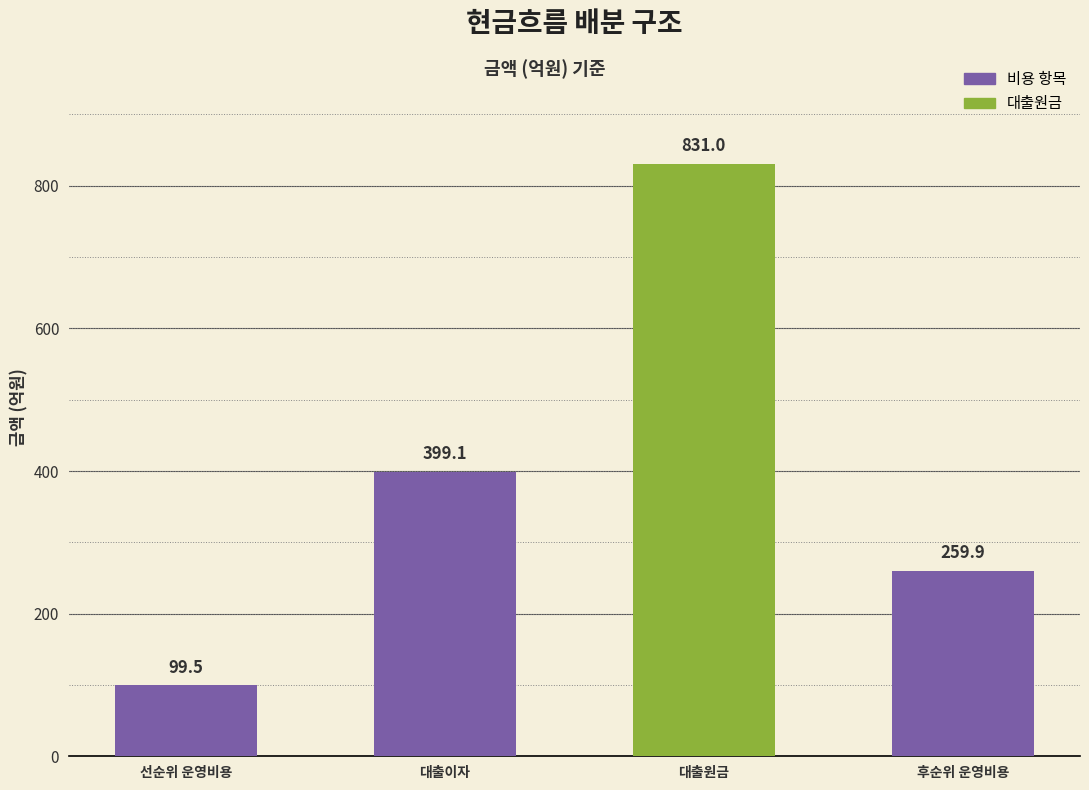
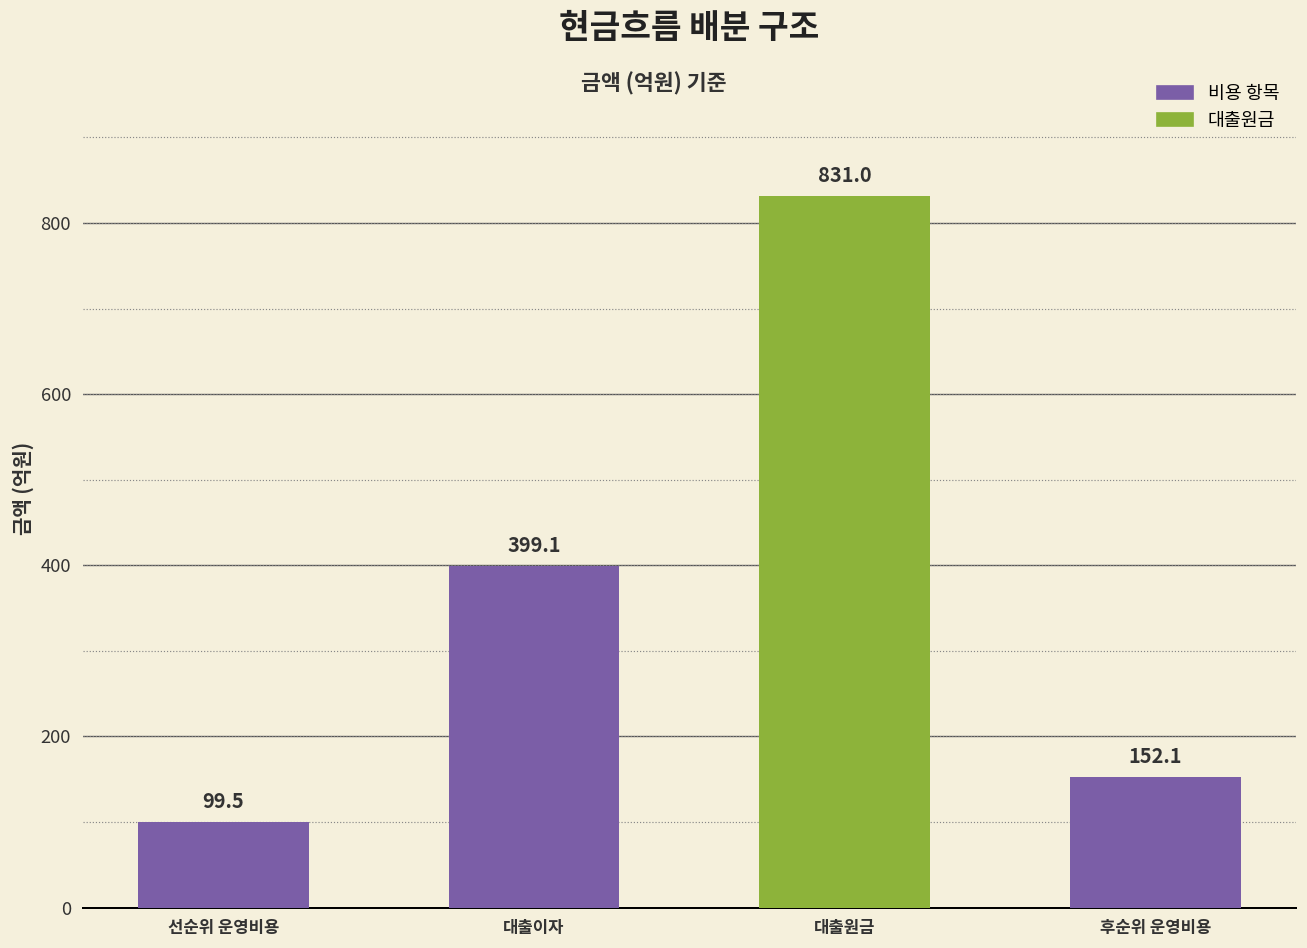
  {
    "선순위 운영비용": 99.5,
    "대출이자": 399.1,
    "대출원금": 831.0,
-   "후순위 운영비용": 259.9
+   "후순위 운영비용": 152.1
  }
